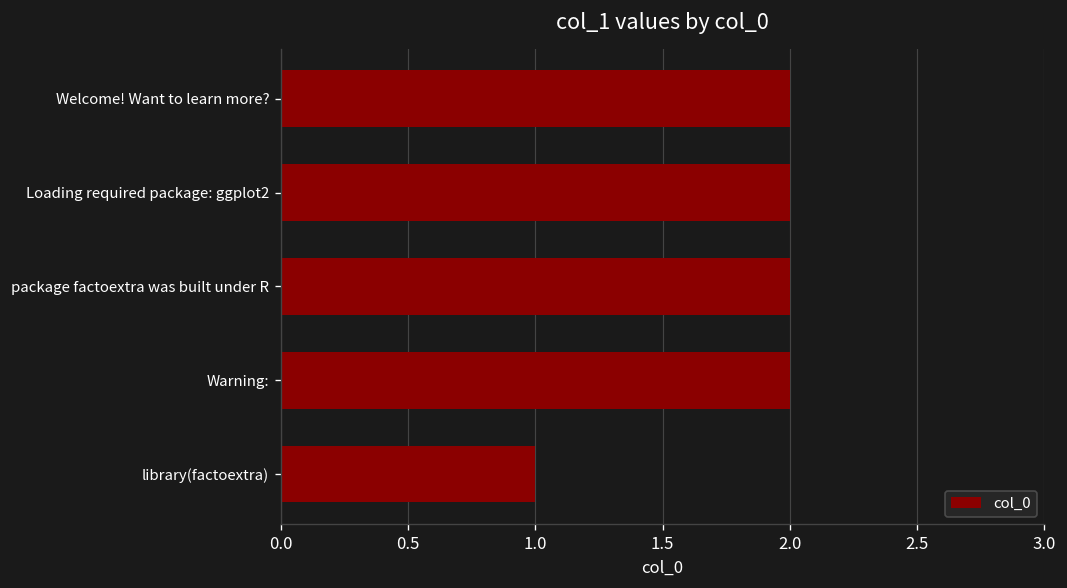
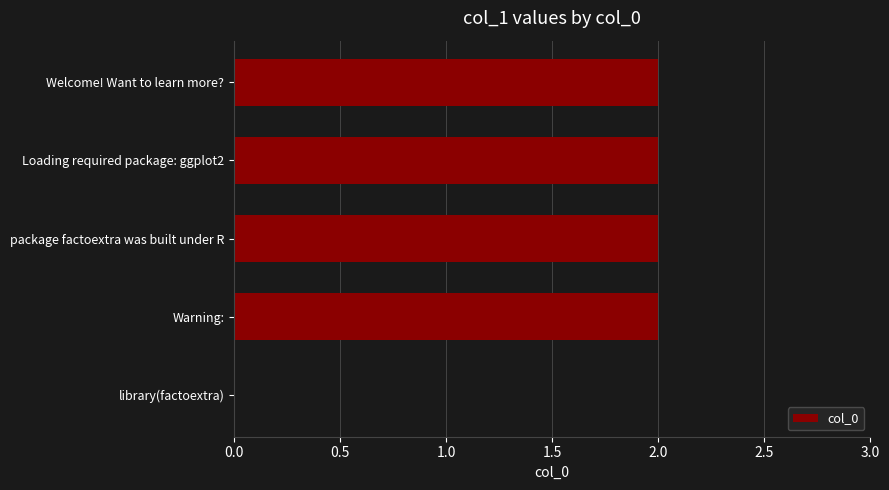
  {
    "Welcome! Want to learn more?": 2,
    "Loading required package: ggplot2": 2,
    "package factoextra was built under R": 2,
    "Warning:": 2,
-   "library(factoextra)": 1
+   "library(factoextra)": 0
  }
